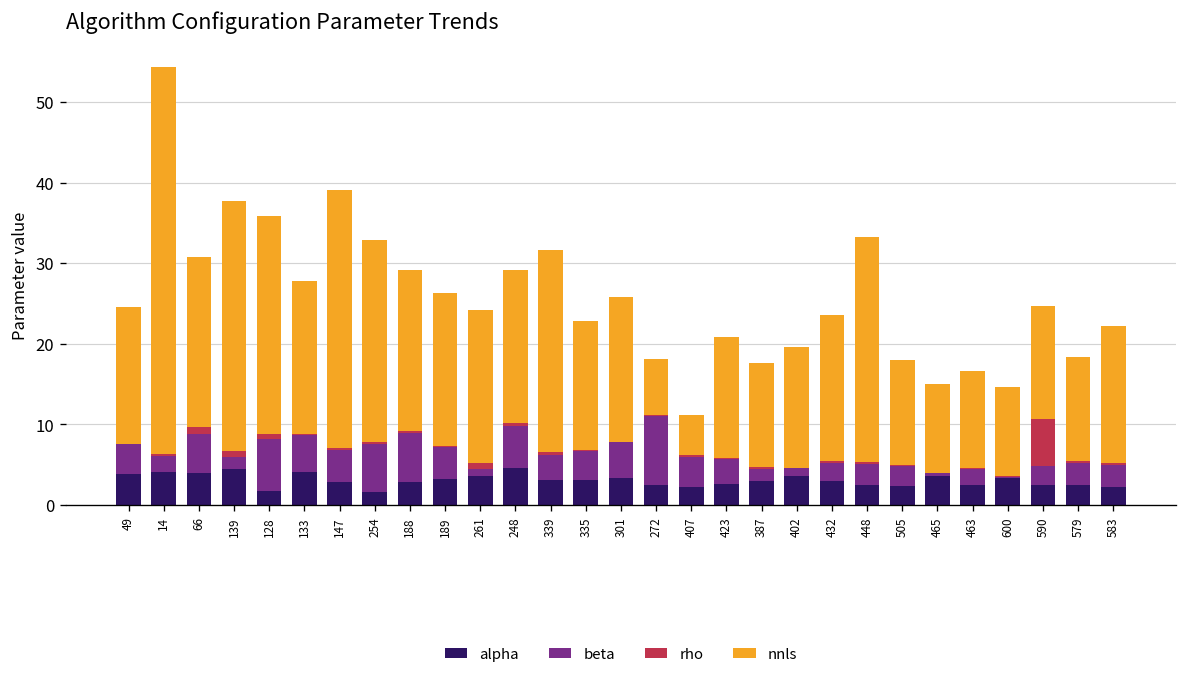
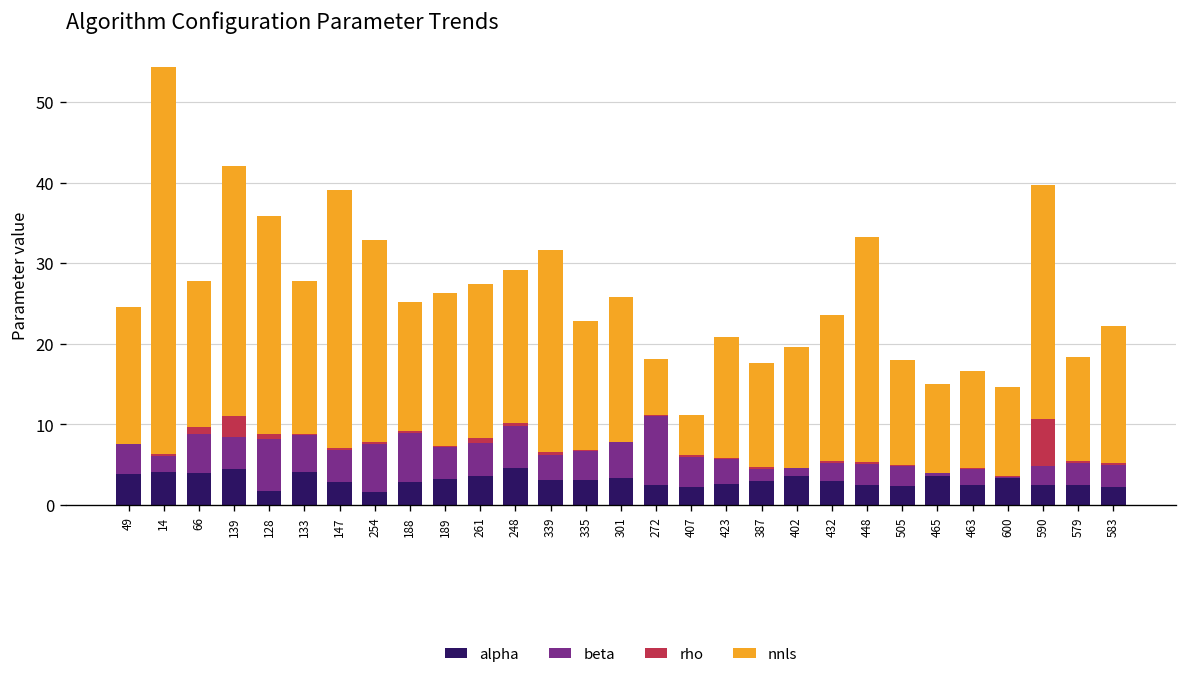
  {
    "alpha": {
      "49": 4,
      "14": 4,
      "66": 4,
      "139": 4,
      "128": 2,
      "133": 4,
      "147": 3,
      "254": 2,
      "188": 3,
      "189": 3,
      "261": 4,
      "248": 5,
      "339": 3,
      "335": 3,
      "301": 3,
      "272": 3,
      "407": 2,
      "423": 3,
      "387": 3,
      "402": 4,
      "432": 3,
      "448": 2,
      "505": 2,
      "465": 4,
      "463": 2,
      "600": 3,
      "590": 2,
      "579": 3,
      "583": 2
    },
    "beta": {
      "49": 4,
      "14": 2,
      "66": 5,
-     "139": 2,
+     "139": 4,
      "128": 6,
      "133": 5,
      "147": 4,
      "254": 6,
      "188": 6,
      "189": 4,
-     "261": 1,
+     "261": 4,
      "248": 5,
      "339": 3,
      "335": 4,
      "301": 4,
      "272": 9,
      "407": 4,
      "423": 3,
      "387": 2,
      "402": 1,
      "432": 2,
      "448": 3,
      "505": 3,
      "465": 0,
      "463": 2,
      "590": 2,
      "579": 3,
      "583": 3
    },
    "rho": {
      "66": 1,
-     "139": 1,
+     "139": 3,
      "128": 1,
      "261": 1,
      "339": 0,
      "590": 6
    },
    "nnls": {
      "49": 17,
      "14": 48,
-     "66": 21,
+     "66": 18,
      "139": 31,
      "128": 27,
      "133": 19,
      "147": 32,
      "254": 25,
-     "188": 20,
+     "188": 16,
      "189": 19,
      "261": 19,
      "248": 19,
      "339": 25,
      "335": 16,
      "301": 18,
      "272": 7,
      "407": 5,
      "423": 15,
      "387": 13,
      "402": 15,
      "432": 18,
      "448": 28,
      "505": 13,
      "465": 11,
      "463": 12,
      "600": 11,
-     "590": 14,
+     "590": 29,
      "579": 13,
      "583": 17
    }
  }
